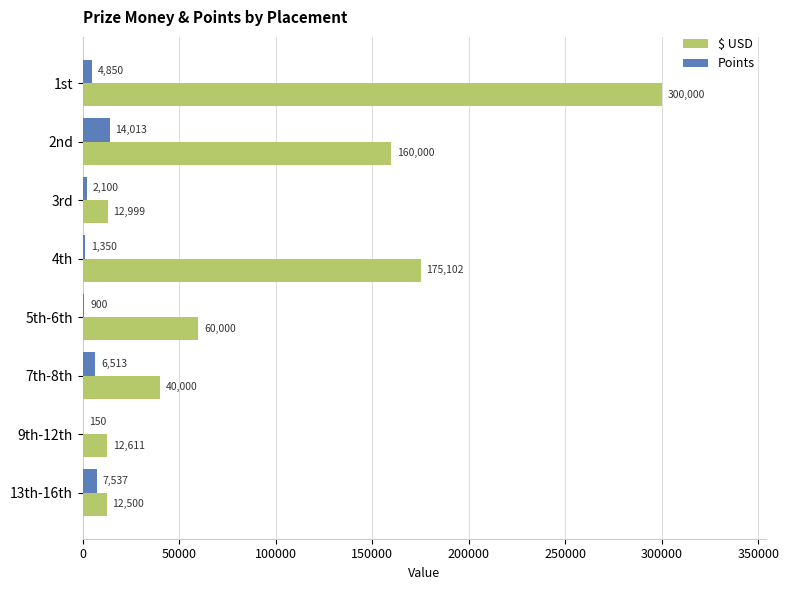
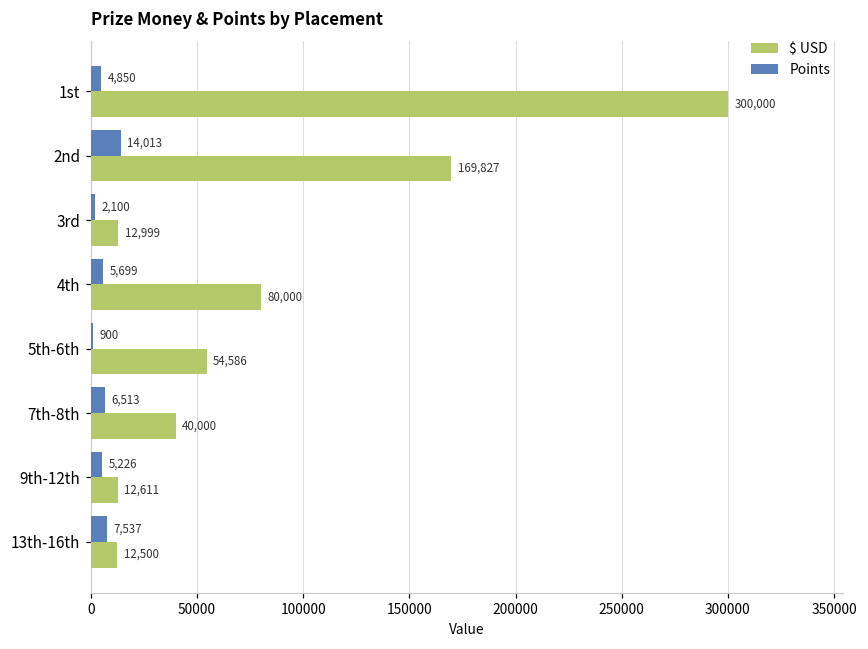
  {
    "$ USD": {
      "1st": "300,000",
-     "2nd": "160,000",
+     "2nd": "169,827",
      "3rd": "12,999",
-     "4th": "175,102",
-     "5th-6th": "60,000",
+     "4th": "80,000",
+     "5th-6th": "54,586",
      "7th-8th": "40,000",
      "9th-12th": "12,611",
      "13th-16th": "12,500"
    },
    "Points": {
      "1st": "4,850",
      "2nd": "14,013",
      "3rd": "2,100",
-     "4th": "1,350",
+     "4th": "5,699",
      "5th-6th": "900",
      "7th-8th": "6,513",
-     "9th-12th": "150",
+     "9th-12th": "5,226",
      "13th-16th": "7,537"
    }
  }
